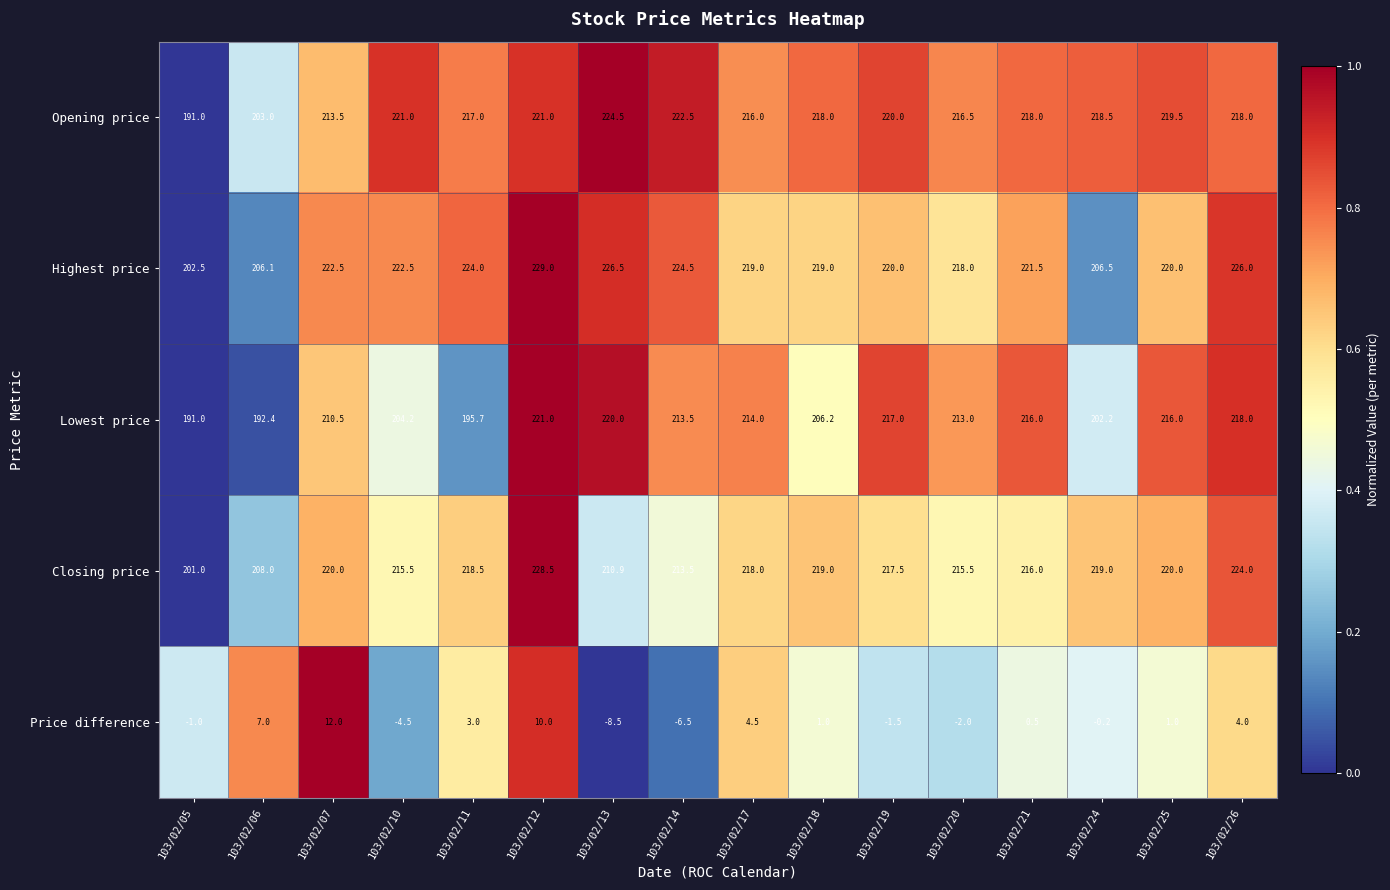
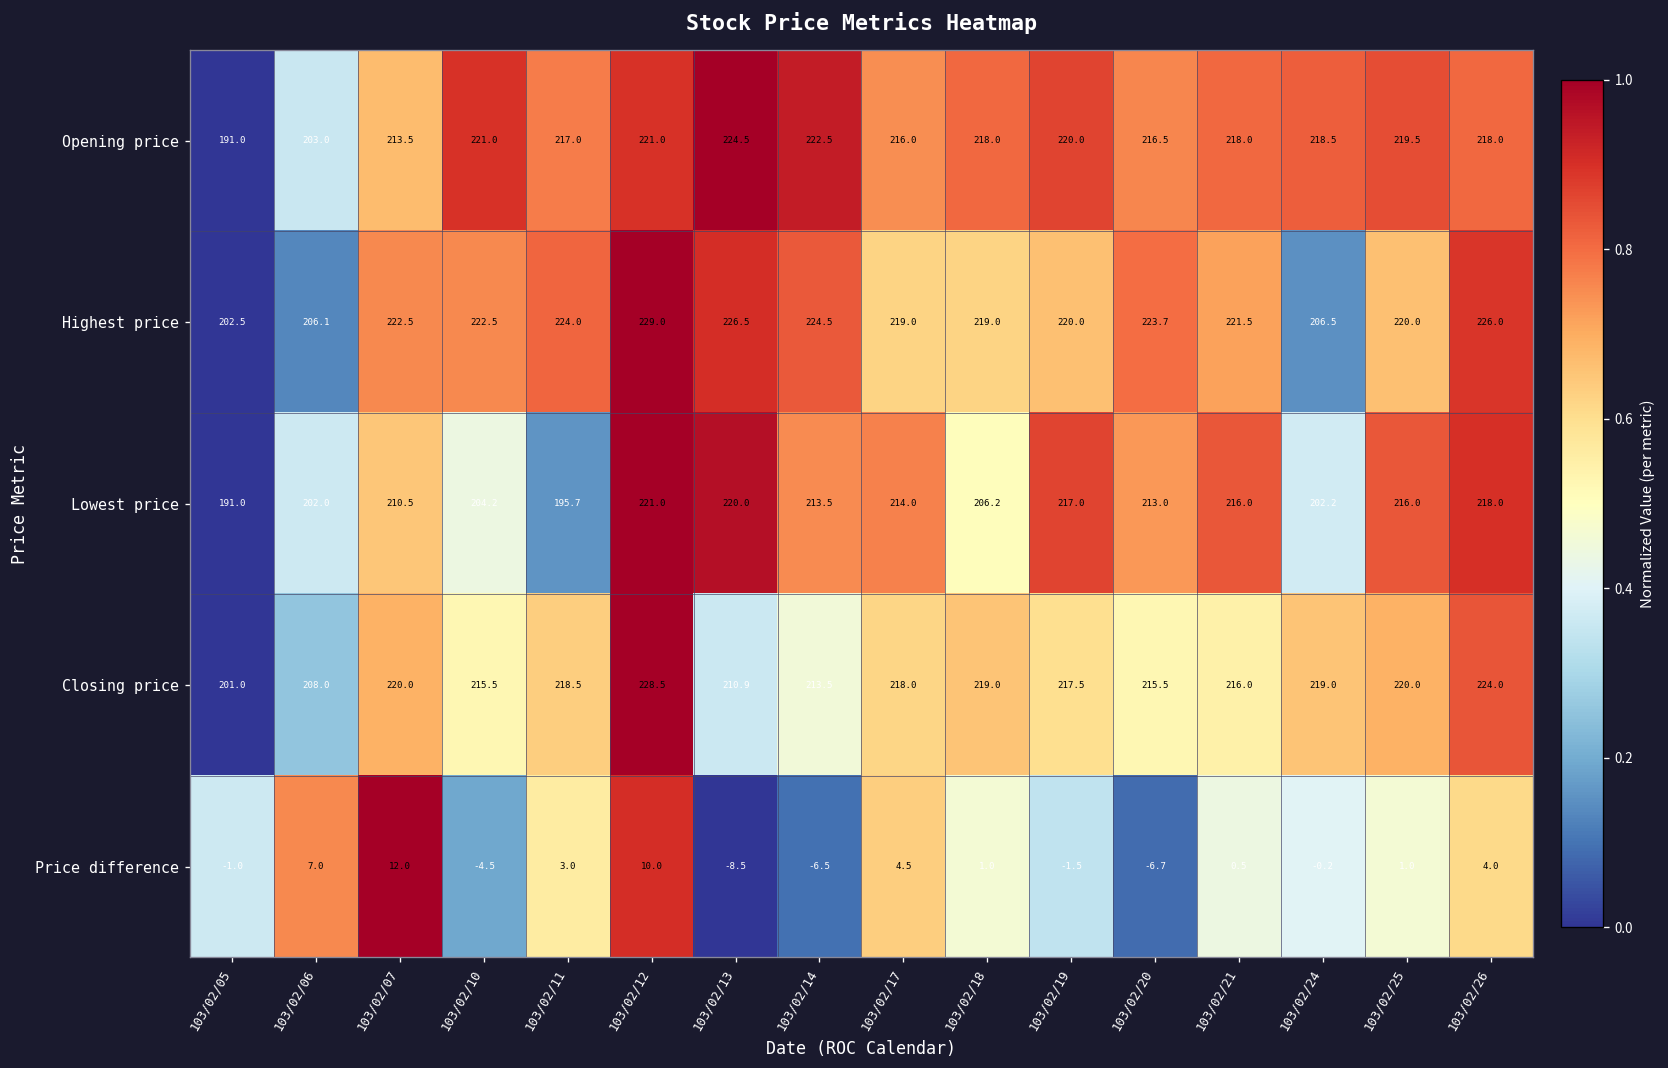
  {
    "Opening price": {
      "103/02/05": 191.0,
      "103/02/06": 203.0,
      "103/02/07": 213.5,
      "103/02/10": 221.0,
      "103/02/11": 217.0,
      "103/02/12": 221.0,
      "103/02/13": 224.5,
      "103/02/14": 222.5,
      "103/02/17": 216.0,
      "103/02/18": 218.0,
      "103/02/19": 220.0,
      "103/02/20": 216.5,
      "103/02/21": 218.0,
      "103/02/24": 218.5,
      "103/02/25": 219.5,
      "103/02/26": 218.0
    },
    "Highest price": {
      "103/02/05": 202.5,
      "103/02/06": 206.1,
      "103/02/07": 222.5,
      "103/02/10": 222.5,
      "103/02/11": 224.0,
      "103/02/12": 229.0,
      "103/02/13": 226.5,
      "103/02/14": 224.5,
      "103/02/17": 219.0,
      "103/02/18": 219.0,
      "103/02/19": 220.0,
-     "103/02/20": 218.0,
+     "103/02/20": 223.7,
      "103/02/21": 221.5,
      "103/02/24": 206.5,
      "103/02/25": 220.0,
      "103/02/26": 226.0
    },
    "Lowest price": {
      "103/02/05": 191.0,
-     "103/02/06": 192.4,
+     "103/02/06": 202.0,
      "103/02/07": 210.5,
      "103/02/11": 195.7,
      "103/02/12": 221.0,
      "103/02/13": 220.0,
      "103/02/14": 213.5,
      "103/02/17": 214.0,
      "103/02/18": 206.2,
      "103/02/19": 217.0,
      "103/02/20": 213.0,
      "103/02/21": 216.0,
      "103/02/25": 216.0,
      "103/02/26": 218.0
    },
    "Closing price": {
      "103/02/05": 201.0,
      "103/02/06": 208.0,
      "103/02/07": 220.0,
      "103/02/10": 215.5,
      "103/02/11": 218.5,
      "103/02/12": 228.5,
      "103/02/13": 210.9,
      "103/02/17": 218.0,
      "103/02/18": 219.0,
      "103/02/19": 217.5,
      "103/02/20": 215.5,
      "103/02/21": 216.0,
      "103/02/24": 219.0,
      "103/02/25": 220.0,
      "103/02/26": 224.0
    },
    "Price difference": {
      "103/02/05": -1.0,
      "103/02/06": 7.0,
      "103/02/07": 12.0,
      "103/02/10": -4.5,
      "103/02/11": 3.0,
      "103/02/12": 10.0,
      "103/02/13": -8.5,
      "103/02/14": -6.5,
      "103/02/17": 4.5,
      "103/02/19": -1.5,
-     "103/02/20": -2.0,
+     "103/02/20": -6.7,
      "103/02/26": 4.0
    }
  }
